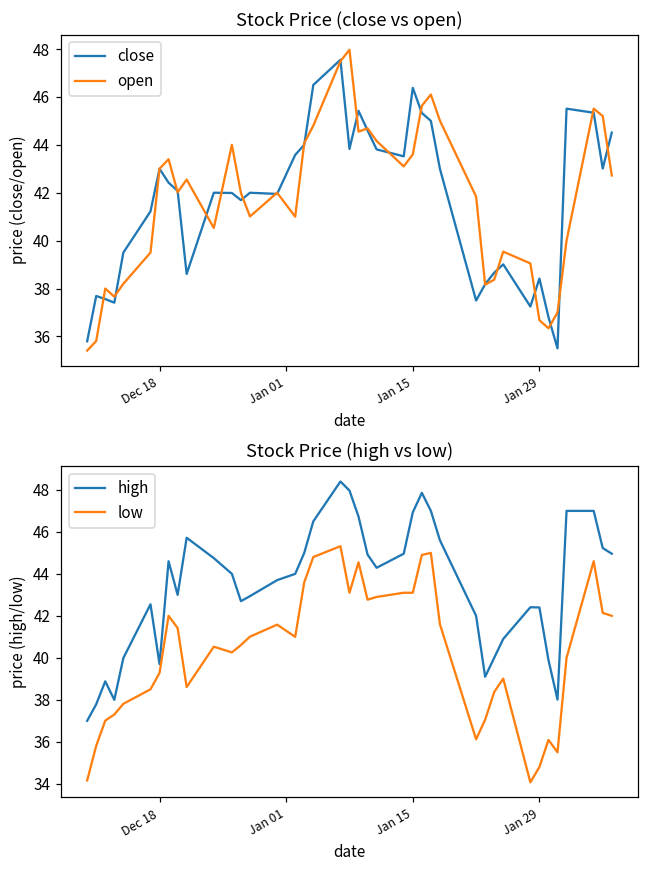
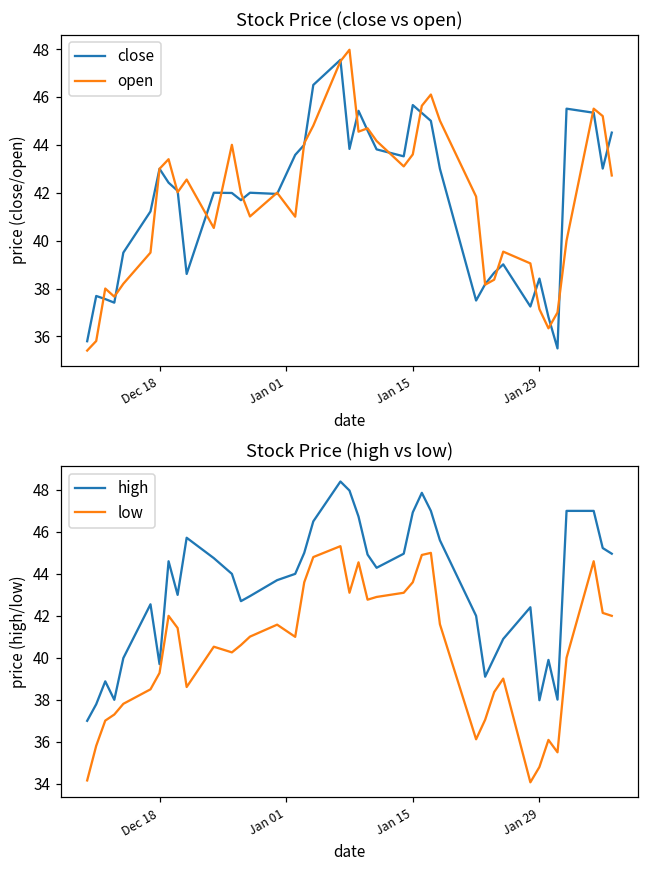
  {
    "Stock Price (close vs open)": {
      "close": {
-       "Jan 15": 46.4,
+       "Jan 15": 45.7,
        "Jan 29": 38.4
      },
      "open": {
        "Jan 15": 43.6,
-       "Jan 29": 36.7
+       "Jan 29": 37.1
      }
    },
    "Stock Price (high vs low)": {
      "high": {
        "Dec 18": 39.7,
        "Jan 15": 46.9,
-       "Jan 29": 42.4
+       "Jan 29": 38.0
      },
      "low": {
        "Dec 18": 39.3,
-       "Jan 15": 43.1,
+       "Jan 15": 43.6,
        "Jan 29": 34.8
      }
    }
  }
